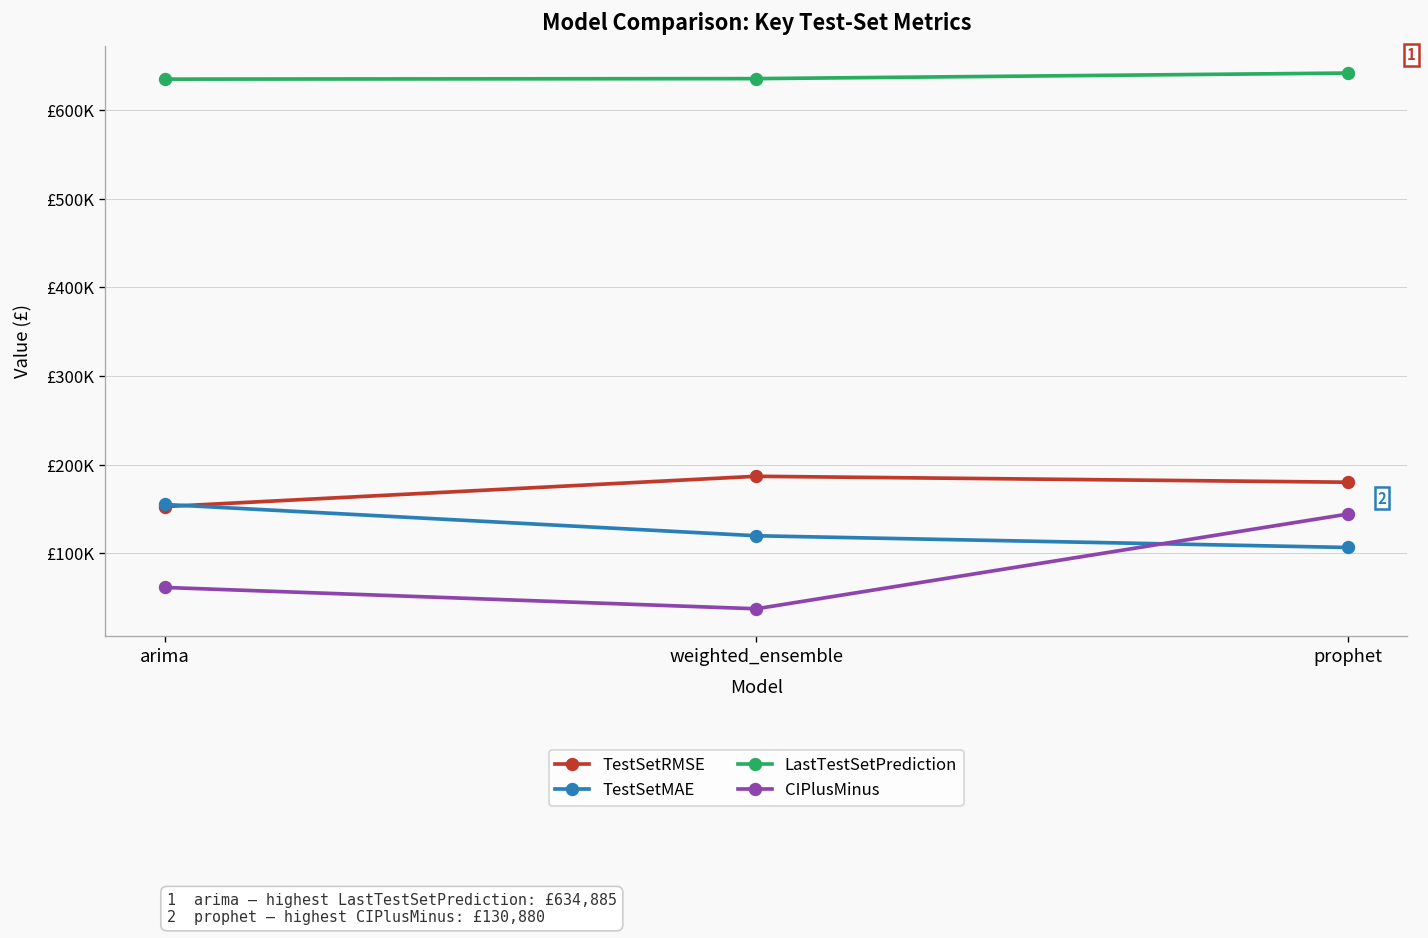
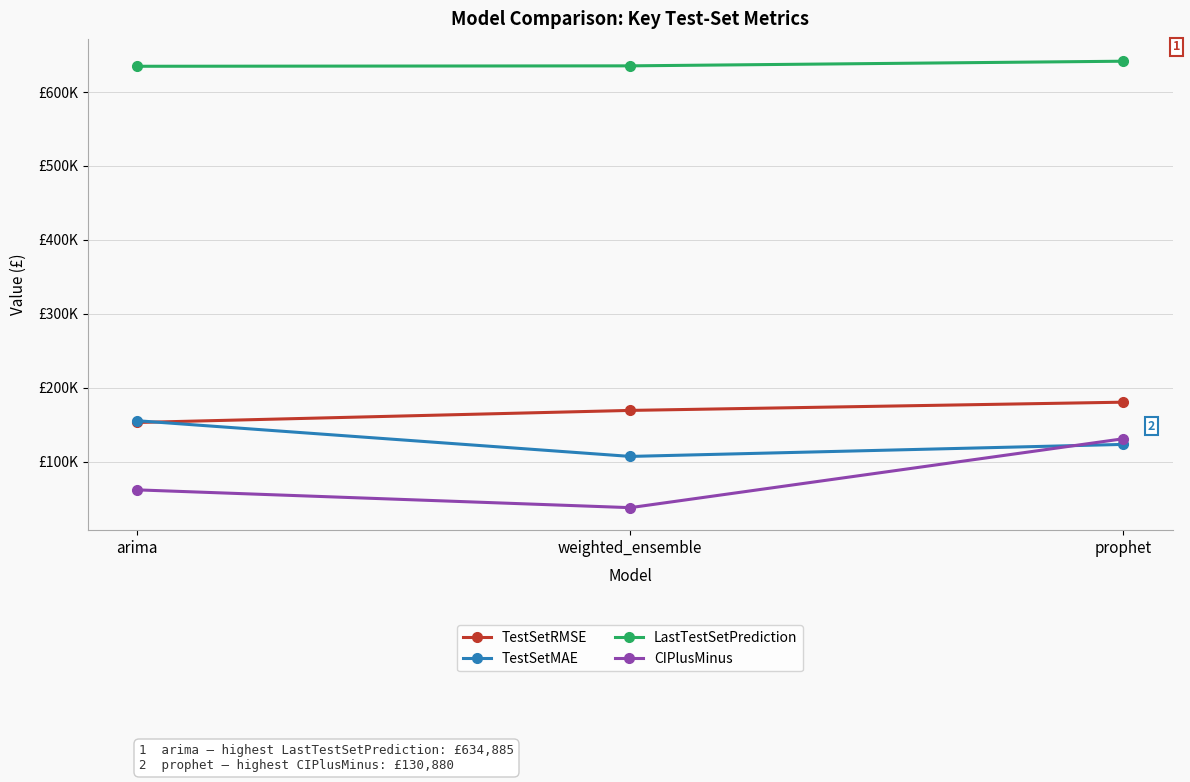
  {
    "TestSetRMSE": {
-     "weighted_ensemble": "£190000",
+     "weighted_ensemble": "£170000",
      "prophet": "£180000"
    },
    "TestSetMAE": {
-     "weighted_ensemble": "£120000",
-     "prophet": "£110000"
+     "weighted_ensemble": "£110000",
+     "prophet": "£120000"
    },
    "LastTestSetPrediction": {
      "arima": "£630000",
      "weighted_ensemble": "£640000",
      "prophet": "£640000"
    },
    "CIPlusMinus": {
      "arima": "£60000",
      "weighted_ensemble": "£40000",
-     "prophet": "£140000"
+     "prophet": "£130000"
    }
  }
